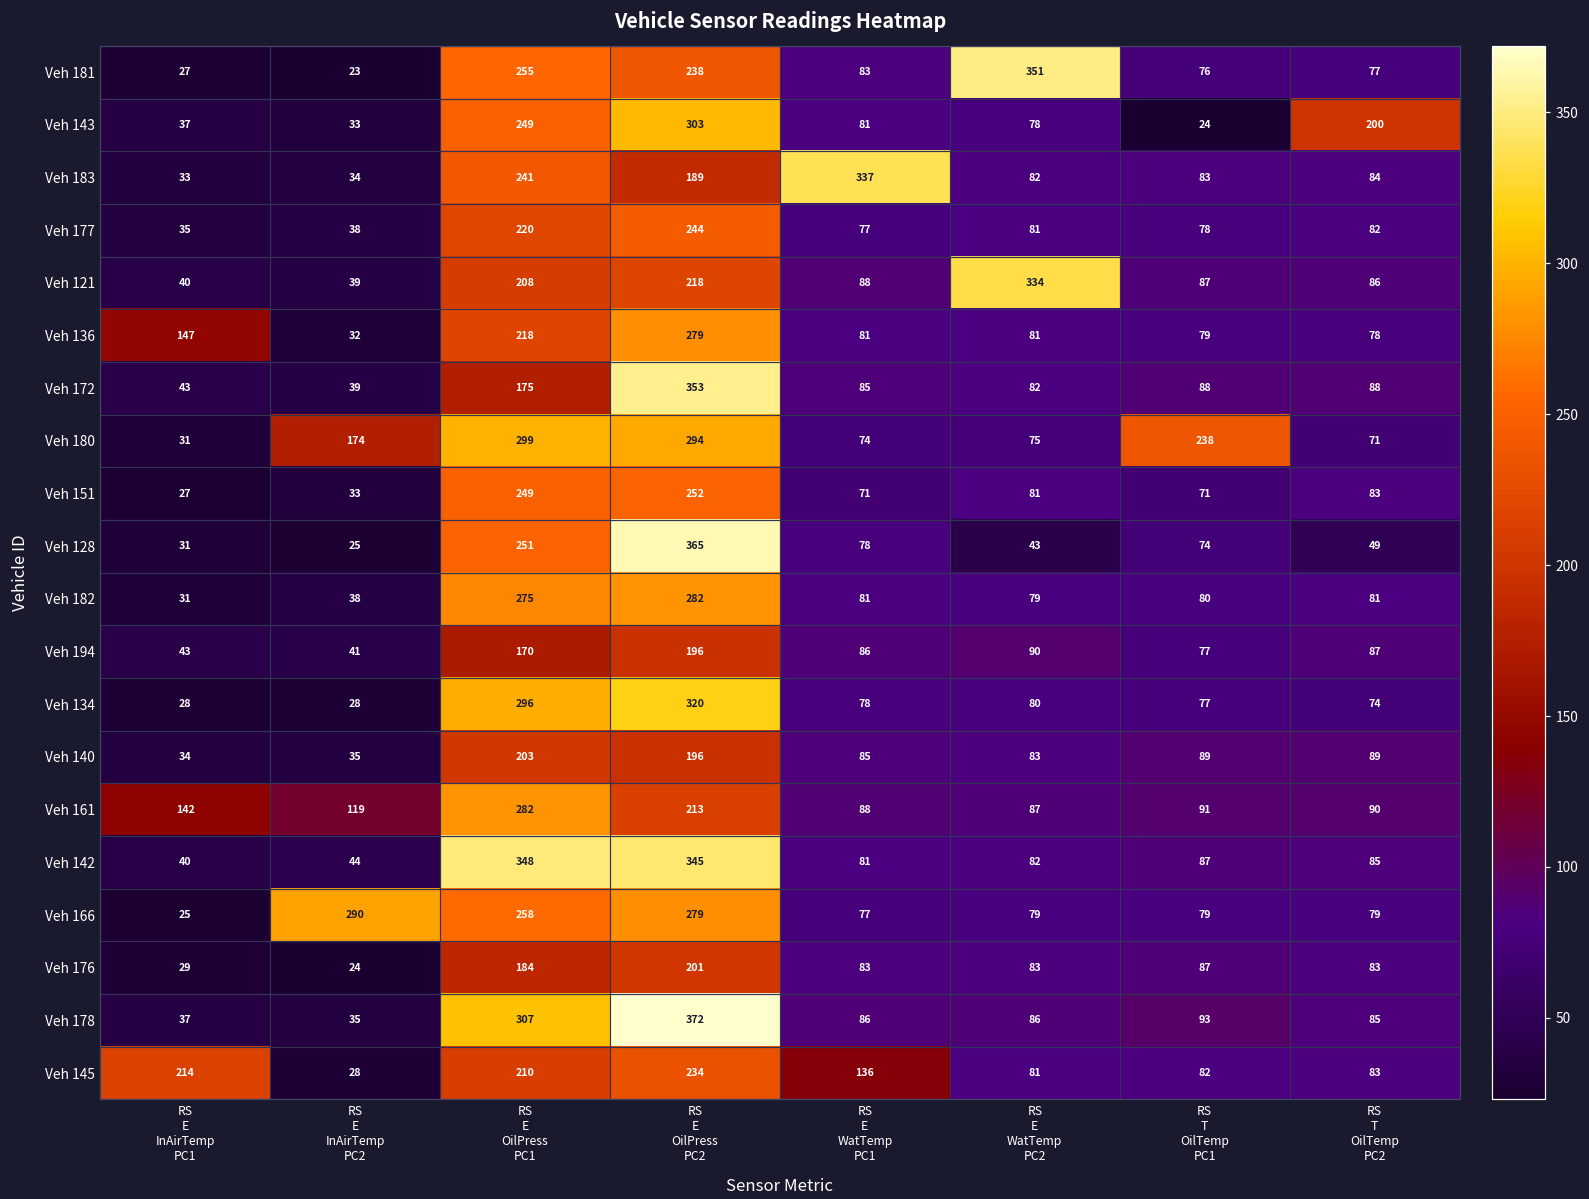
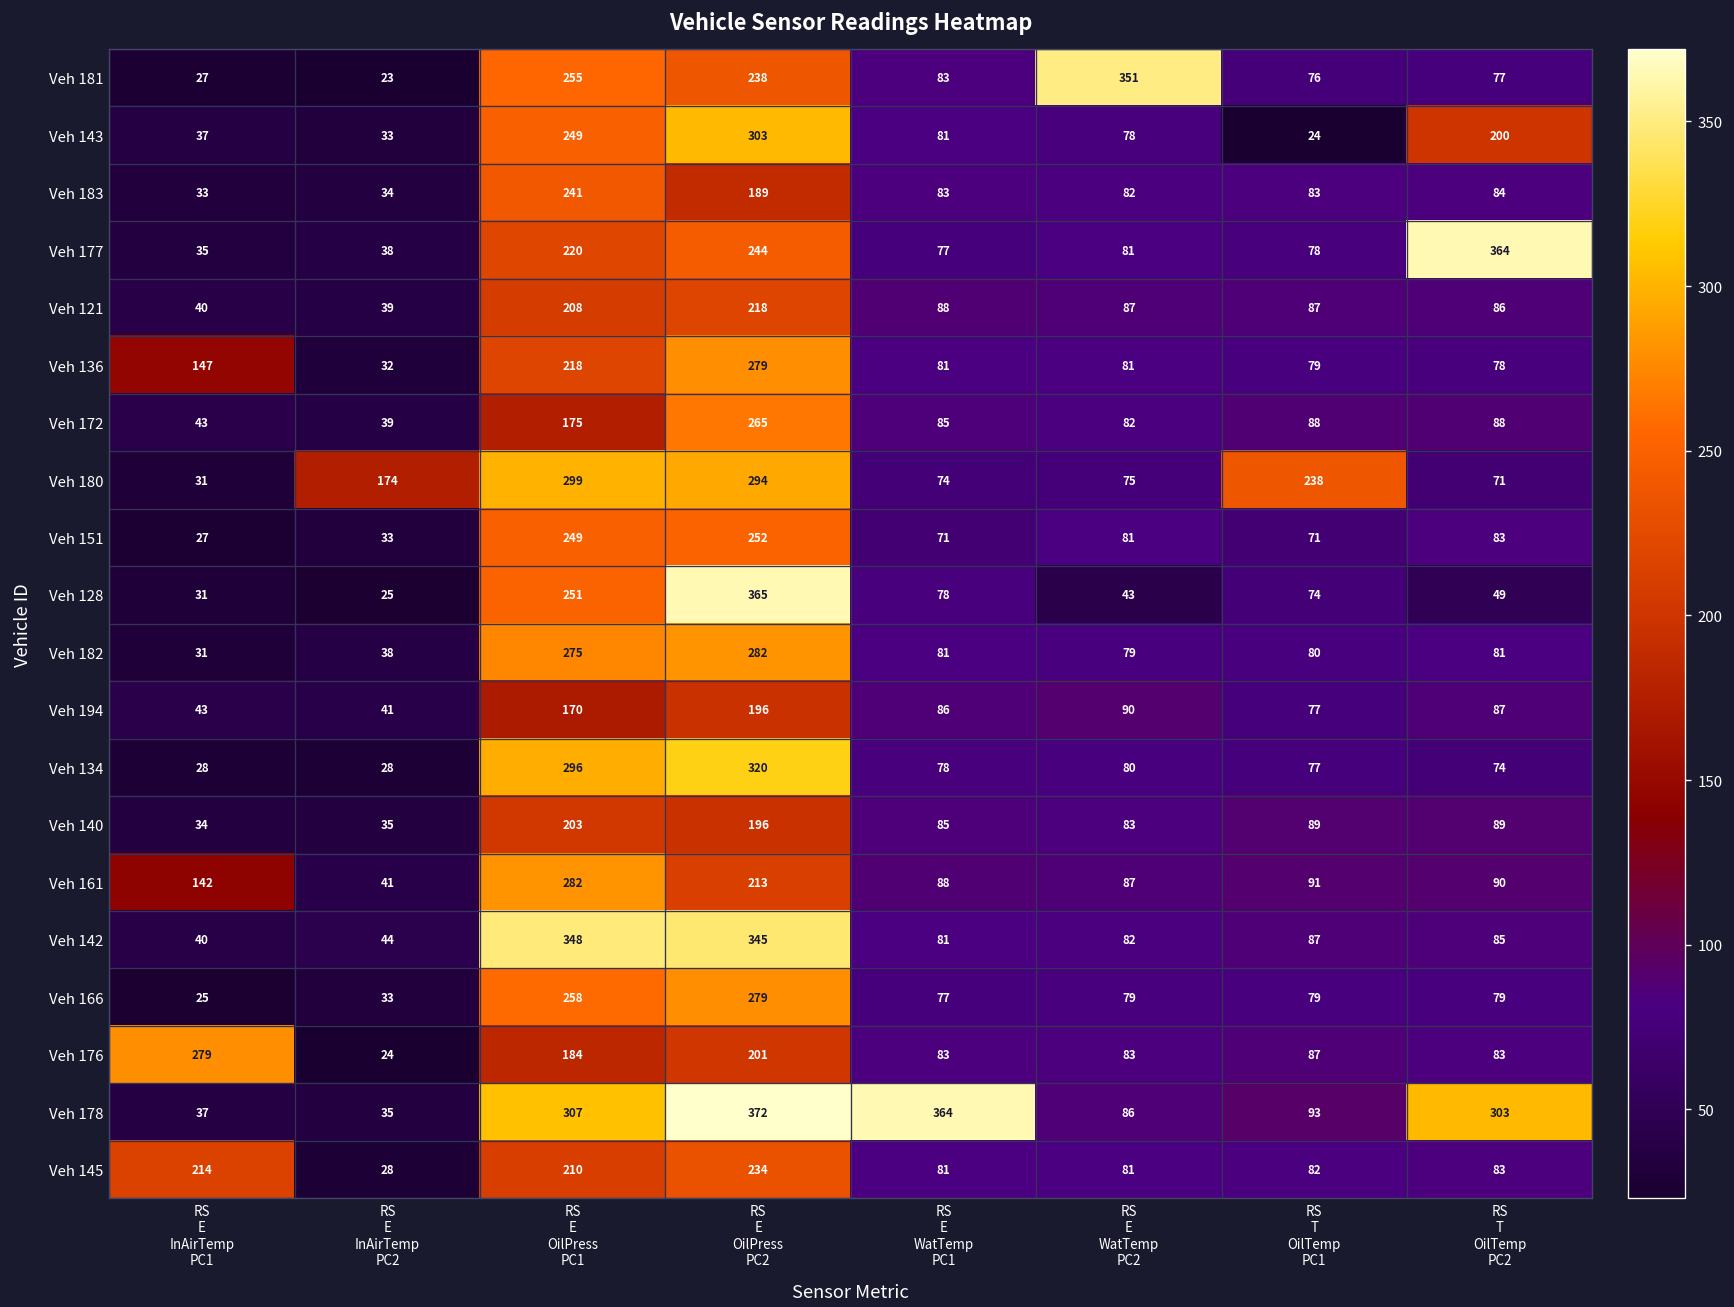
  {
    "Veh 181": {
      "RS E InAirTemp PC1": 27,
      "RS E InAirTemp PC2": 23,
      "RS E OilPress PC1": 255,
      "RS E OilPress PC2": 238,
      "RS E WatTemp PC1": 83,
      "RS E WatTemp PC2": 351,
      "RS T OilTemp PC1": 76,
      "RS T OilTemp PC2": 77
    },
    "Veh 143": {
      "RS E InAirTemp PC1": 37,
      "RS E InAirTemp PC2": 33,
      "RS E OilPress PC1": 249,
      "RS E OilPress PC2": 303,
      "RS E WatTemp PC1": 81,
      "RS E WatTemp PC2": 78,
      "RS T OilTemp PC1": 24,
      "RS T OilTemp PC2": 200
    },
    "Veh 183": {
      "RS E InAirTemp PC1": 33,
      "RS E InAirTemp PC2": 34,
      "RS E OilPress PC1": 241,
      "RS E OilPress PC2": 189,
-     "RS E WatTemp PC1": 337,
+     "RS E WatTemp PC1": 83,
      "RS E WatTemp PC2": 82,
      "RS T OilTemp PC1": 83,
      "RS T OilTemp PC2": 84
    },
    "Veh 177": {
      "RS E InAirTemp PC1": 35,
      "RS E InAirTemp PC2": 38,
      "RS E OilPress PC1": 220,
      "RS E OilPress PC2": 244,
      "RS E WatTemp PC1": 77,
      "RS E WatTemp PC2": 81,
      "RS T OilTemp PC1": 78,
-     "RS T OilTemp PC2": 82
+     "RS T OilTemp PC2": 364
    },
    "Veh 121": {
      "RS E InAirTemp PC1": 40,
      "RS E InAirTemp PC2": 39,
      "RS E OilPress PC1": 208,
      "RS E OilPress PC2": 218,
      "RS E WatTemp PC1": 88,
-     "RS E WatTemp PC2": 334,
+     "RS E WatTemp PC2": 87,
      "RS T OilTemp PC1": 87,
      "RS T OilTemp PC2": 86
    },
    "Veh 136": {
      "RS E InAirTemp PC1": 147,
      "RS E InAirTemp PC2": 32,
      "RS E OilPress PC1": 218,
      "RS E OilPress PC2": 279,
      "RS E WatTemp PC1": 81,
      "RS E WatTemp PC2": 81,
      "RS T OilTemp PC1": 79,
      "RS T OilTemp PC2": 78
    },
    "Veh 172": {
      "RS E InAirTemp PC1": 43,
      "RS E InAirTemp PC2": 39,
      "RS E OilPress PC1": 175,
-     "RS E OilPress PC2": 353,
+     "RS E OilPress PC2": 265,
      "RS E WatTemp PC1": 85,
      "RS E WatTemp PC2": 82,
      "RS T OilTemp PC1": 88,
      "RS T OilTemp PC2": 88
    },
    "Veh 180": {
      "RS E InAirTemp PC1": 31,
      "RS E InAirTemp PC2": 174,
      "RS E OilPress PC1": 299,
      "RS E OilPress PC2": 294,
      "RS E WatTemp PC1": 74,
      "RS E WatTemp PC2": 75,
      "RS T OilTemp PC1": 238,
      "RS T OilTemp PC2": 71
    },
    "Veh 151": {
      "RS E InAirTemp PC1": 27,
      "RS E InAirTemp PC2": 33,
      "RS E OilPress PC1": 249,
      "RS E OilPress PC2": 252,
      "RS E WatTemp PC1": 71,
      "RS E WatTemp PC2": 81,
      "RS T OilTemp PC1": 71,
      "RS T OilTemp PC2": 83
    },
    "Veh 128": {
      "RS E InAirTemp PC1": 31,
      "RS E InAirTemp PC2": 25,
      "RS E OilPress PC1": 251,
      "RS E OilPress PC2": 365,
      "RS E WatTemp PC1": 78,
      "RS E WatTemp PC2": 43,
      "RS T OilTemp PC1": 74,
      "RS T OilTemp PC2": 49
    },
    "Veh 182": {
      "RS E InAirTemp PC1": 31,
      "RS E InAirTemp PC2": 38,
      "RS E OilPress PC1": 275,
      "RS E OilPress PC2": 282,
      "RS E WatTemp PC1": 81,
      "RS E WatTemp PC2": 79,
      "RS T OilTemp PC1": 80,
      "RS T OilTemp PC2": 81
    },
    "Veh 194": {
      "RS E InAirTemp PC1": 43,
      "RS E InAirTemp PC2": 41,
      "RS E OilPress PC1": 170,
      "RS E OilPress PC2": 196,
      "RS E WatTemp PC1": 86,
      "RS E WatTemp PC2": 90,
      "RS T OilTemp PC1": 77,
      "RS T OilTemp PC2": 87
    },
    "Veh 134": {
      "RS E InAirTemp PC1": 28,
      "RS E InAirTemp PC2": 28,
      "RS E OilPress PC1": 296,
      "RS E OilPress PC2": 320,
      "RS E WatTemp PC1": 78,
      "RS E WatTemp PC2": 80,
      "RS T OilTemp PC1": 77,
      "RS T OilTemp PC2": 74
    },
    "Veh 140": {
      "RS E InAirTemp PC1": 34,
      "RS E InAirTemp PC2": 35,
      "RS E OilPress PC1": 203,
      "RS E OilPress PC2": 196,
      "RS E WatTemp PC1": 85,
      "RS E WatTemp PC2": 83,
      "RS T OilTemp PC1": 89,
      "RS T OilTemp PC2": 89
    },
    "Veh 161": {
      "RS E InAirTemp PC1": 142,
-     "RS E InAirTemp PC2": 119,
+     "RS E InAirTemp PC2": 41,
      "RS E OilPress PC1": 282,
      "RS E OilPress PC2": 213,
      "RS E WatTemp PC1": 88,
      "RS E WatTemp PC2": 87,
      "RS T OilTemp PC1": 91,
      "RS T OilTemp PC2": 90
    },
    "Veh 142": {
      "RS E InAirTemp PC1": 40,
      "RS E InAirTemp PC2": 44,
      "RS E OilPress PC1": 348,
      "RS E OilPress PC2": 345,
      "RS E WatTemp PC1": 81,
      "RS E WatTemp PC2": 82,
      "RS T OilTemp PC1": 87,
      "RS T OilTemp PC2": 85
    },
    "Veh 166": {
      "RS E InAirTemp PC1": 25,
-     "RS E InAirTemp PC2": 290,
+     "RS E InAirTemp PC2": 33,
      "RS E OilPress PC1": 258,
      "RS E OilPress PC2": 279,
      "RS E WatTemp PC1": 77,
      "RS E WatTemp PC2": 79,
      "RS T OilTemp PC1": 79,
      "RS T OilTemp PC2": 79
    },
    "Veh 176": {
-     "RS E InAirTemp PC1": 29,
+     "RS E InAirTemp PC1": 279,
      "RS E InAirTemp PC2": 24,
      "RS E OilPress PC1": 184,
      "RS E OilPress PC2": 201,
      "RS E WatTemp PC1": 83,
      "RS E WatTemp PC2": 83,
      "RS T OilTemp PC1": 87,
      "RS T OilTemp PC2": 83
    },
    "Veh 178": {
      "RS E InAirTemp PC1": 37,
      "RS E InAirTemp PC2": 35,
      "RS E OilPress PC1": 307,
      "RS E OilPress PC2": 372,
-     "RS E WatTemp PC1": 86,
+     "RS E WatTemp PC1": 364,
      "RS E WatTemp PC2": 86,
      "RS T OilTemp PC1": 93,
-     "RS T OilTemp PC2": 85
+     "RS T OilTemp PC2": 303
    },
    "Veh 145": {
      "RS E InAirTemp PC1": 214,
      "RS E InAirTemp PC2": 28,
      "RS E OilPress PC1": 210,
      "RS E OilPress PC2": 234,
-     "RS E WatTemp PC1": 136,
+     "RS E WatTemp PC1": 81,
      "RS E WatTemp PC2": 81,
      "RS T OilTemp PC1": 82,
      "RS T OilTemp PC2": 83
    }
  }
